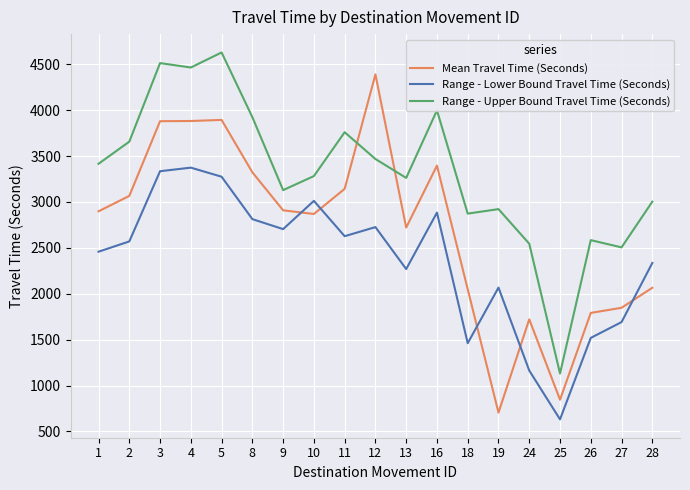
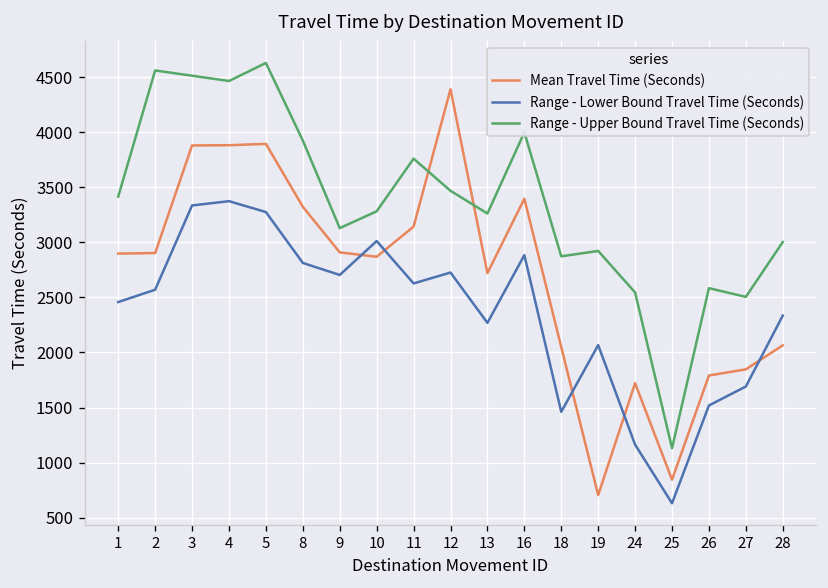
  {
    "Mean Travel Time (Seconds)": {
      "1": 2900,
-     "2": 3100,
+     "2": 2900,
      "3": 3900,
      "4": 3900,
      "5": 3900,
      "8": 3300,
      "9": 2900,
      "10": 2900,
      "11": 3100,
      "12": 4400,
      "13": 2700,
      "16": 3400,
      "18": 2000,
      "19": 700,
      "24": 1700,
      "25": 800,
      "26": 1800,
      "27": 1800,
      "28": 2100
    },
    "Range - Lower Bound Travel Time (Seconds)": {
      "1": 2500,
      "2": 2600,
      "3": 3300,
      "4": 3400,
      "5": 3300,
      "8": 2800,
      "9": 2700,
      "10": 3000,
      "11": 2600,
      "12": 2700,
      "13": 2300,
      "16": 2900,
      "18": 1500,
      "19": 2100,
      "24": 1200,
      "25": 600,
      "26": 1500,
      "27": 1700,
      "28": 2300
    },
    "Range - Upper Bound Travel Time (Seconds)": {
      "1": 3400,
-     "2": 3700,
+     "2": 4600,
      "3": 4500,
      "4": 4500,
      "5": 4600,
      "8": 3900,
      "9": 3100,
      "10": 3300,
      "11": 3800,
      "12": 3500,
      "13": 3300,
      "18": 2900,
      "19": 2900,
      "24": 2500,
      "25": 1100,
      "26": 2600,
      "27": 2500,
      "28": 3000
    }
  }
